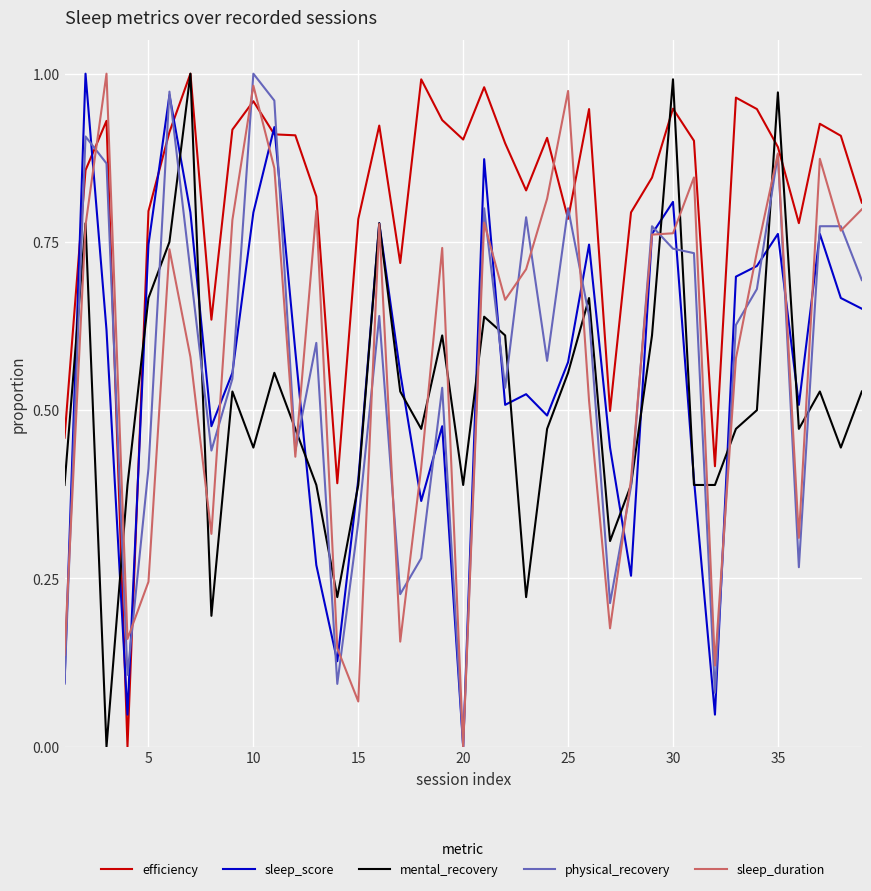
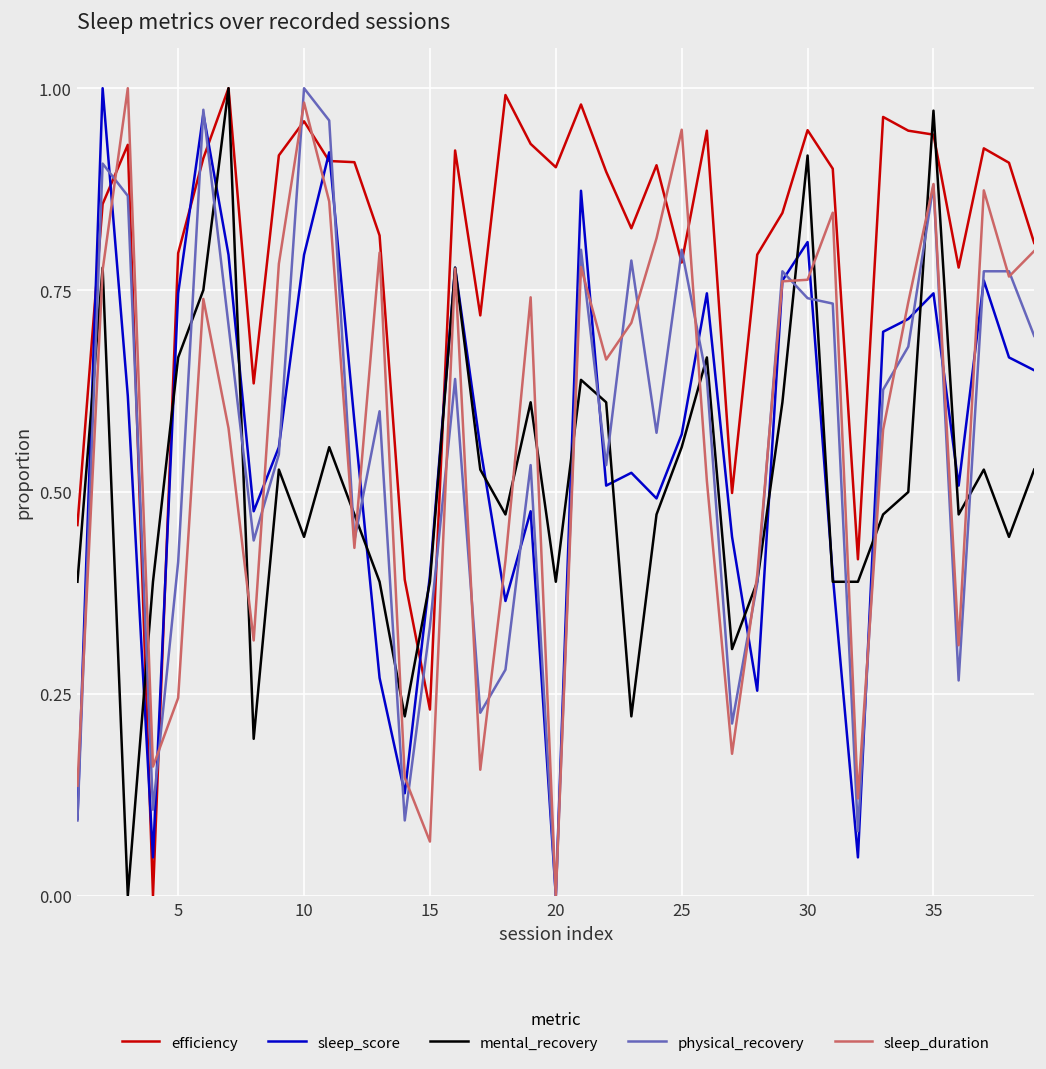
  {
    "efficiency": {
      "5": 0.80,
      "10": 0.96,
-     "15": 0.78,
+     "15": 0.23,
      "20": 0.90,
      "25": 0.78,
      "30": 0.95,
-     "35": 0.89
+     "35": 0.94
    },
    "sleep_score": {
      "5": 0.75,
      "10": 0.79,
      "15": 0.40,
      "25": 0.57,
      "30": 0.81,
-     "35": 0.76
+     "35": 0.75
    },
    "mental_recovery": {
      "5": 0.67,
      "10": 0.44,
      "15": 0.39,
      "20": 0.39,
      "25": 0.56,
-     "30": 0.99,
+     "30": 0.92,
      "35": 0.97
    },
    "physical_recovery": {
      "5": 0.41,
      "10": 1.00,
      "15": 0.33,
      "25": 0.80,
      "30": 0.74
    },
    "sleep_duration": {
      "5": 0.25,
      "10": 0.98,
      "15": 0.07,
-     "25": 0.97,
+     "25": 0.95,
      "30": 0.76
    }
  }
